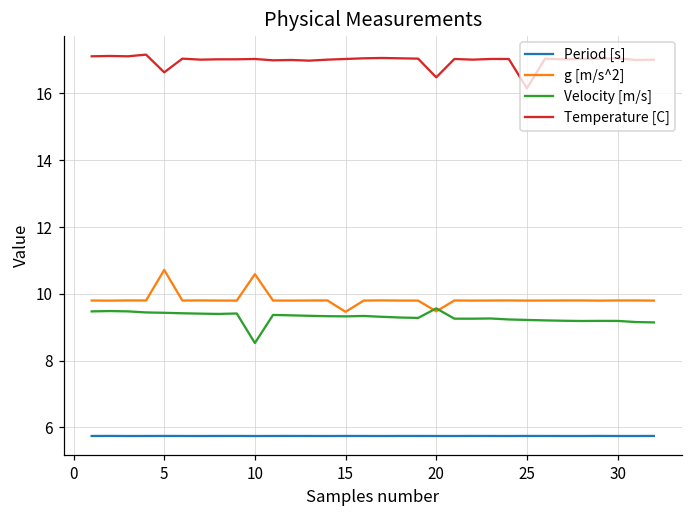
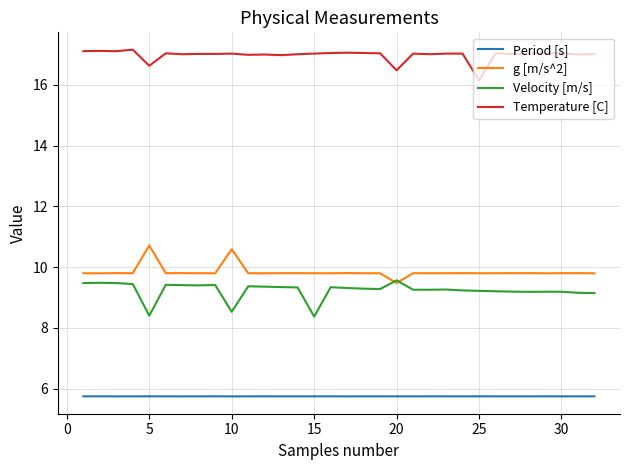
  {
    "Period [s]": {
      "5": 5.7,
      "10": 5.7,
      "15": 5.7,
      "20": 5.7,
      "25": 5.7,
      "30": 5.7
    },
    "g [m/s^2]": {
      "5": 10.7,
      "10": 10.6,
-     "15": 9.5,
+     "15": 9.8,
      "20": 9.5,
      "25": 9.8,
      "30": 9.8
    },
    "Velocity [m/s]": {
-     "5": 9.4,
+     "5": 8.4,
      "10": 8.5,
-     "15": 9.3,
+     "15": 8.4,
      "20": 9.6,
      "25": 9.2,
      "30": 9.2
    },
    "Temperature [C]": {
      "5": 16.6,
      "10": 17.0,
      "15": 17.0,
      "20": 16.5
    }
  }
